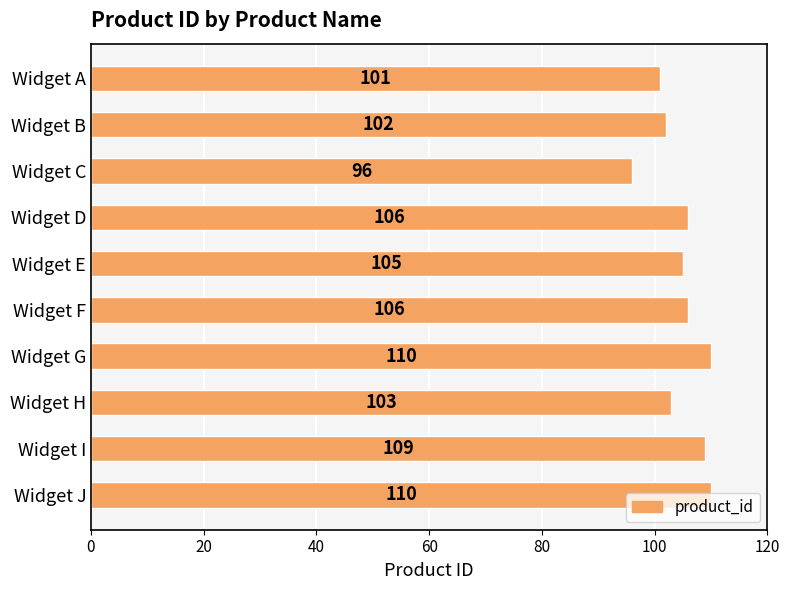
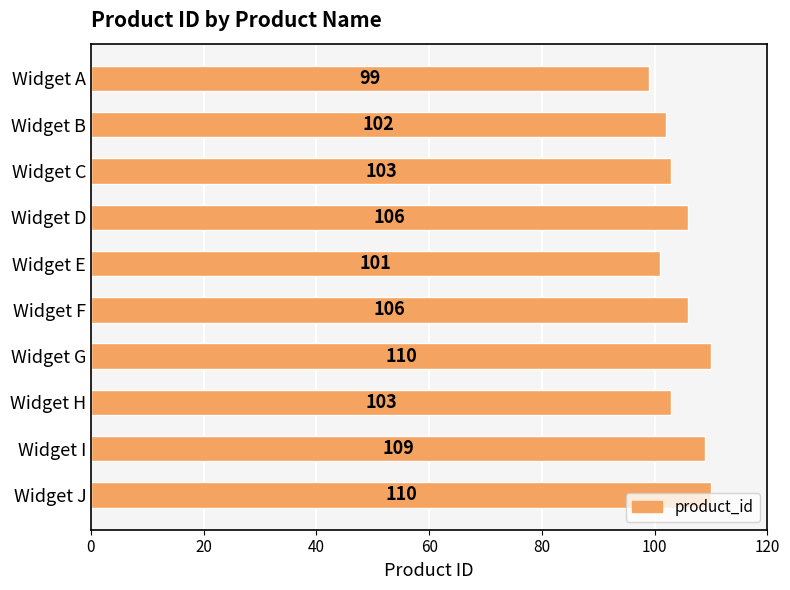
  {
-   "Widget A": 101,
+   "Widget A": 99,
    "Widget B": 102,
-   "Widget C": 96,
+   "Widget C": 103,
    "Widget D": 106,
-   "Widget E": 105,
+   "Widget E": 101,
    "Widget F": 106,
    "Widget G": 110,
    "Widget H": 103,
    "Widget I": 109
  }
